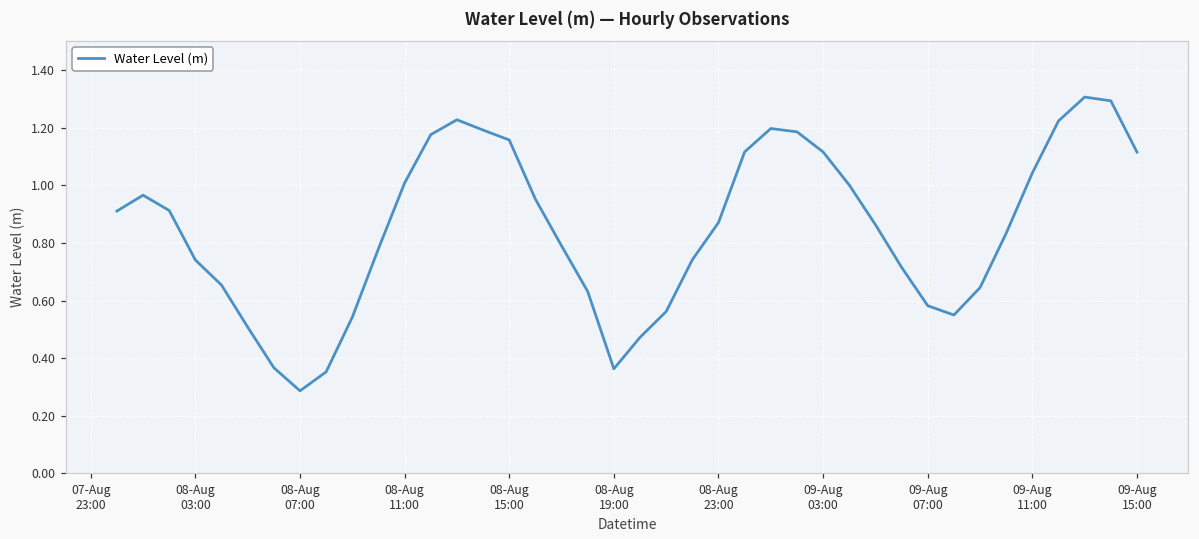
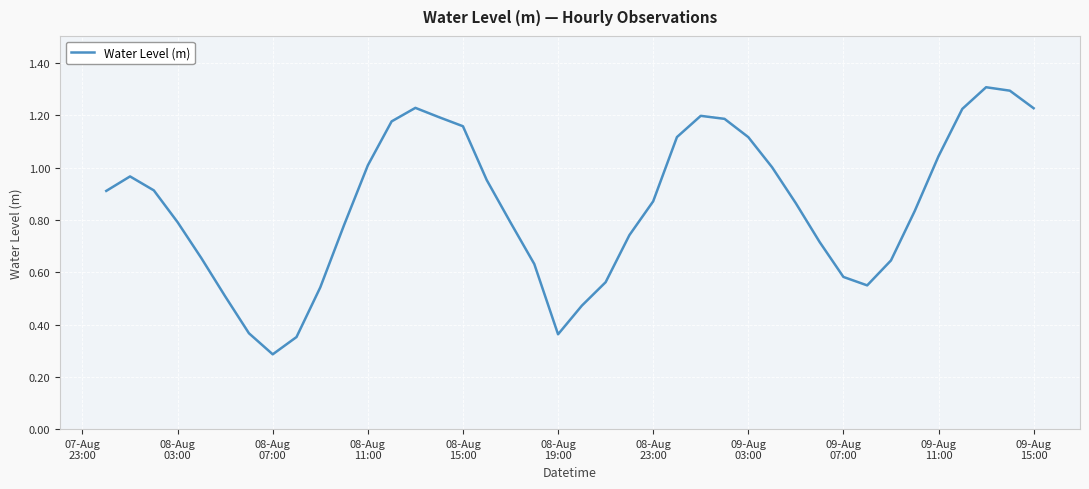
  {
-   "08-Aug 03:00": 0.74,
+   "08-Aug 03:00": 0.79,
    "08-Aug 07:00": 0.29,
    "08-Aug 11:00": 1.01,
    "08-Aug 15:00": 1.16,
    "08-Aug 19:00": 0.36,
    "08-Aug 23:00": 0.87,
    "09-Aug 03:00": 1.12,
    "09-Aug 07:00": 0.58,
    "09-Aug 11:00": 1.04,
-   "09-Aug 15:00": 1.12
+   "09-Aug 15:00": 1.23
  }
